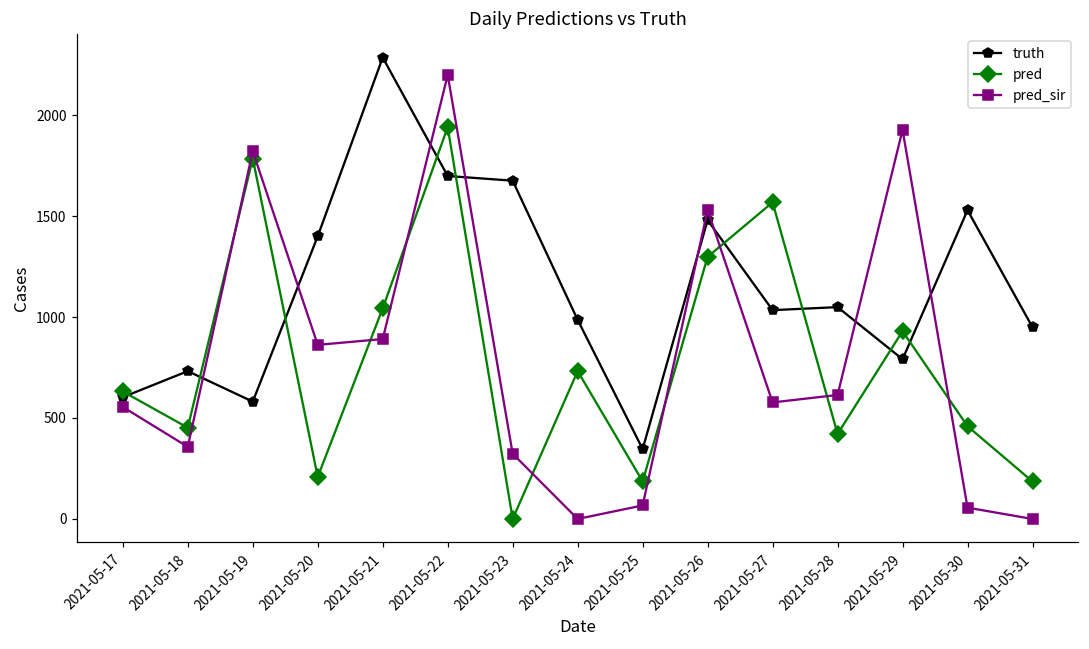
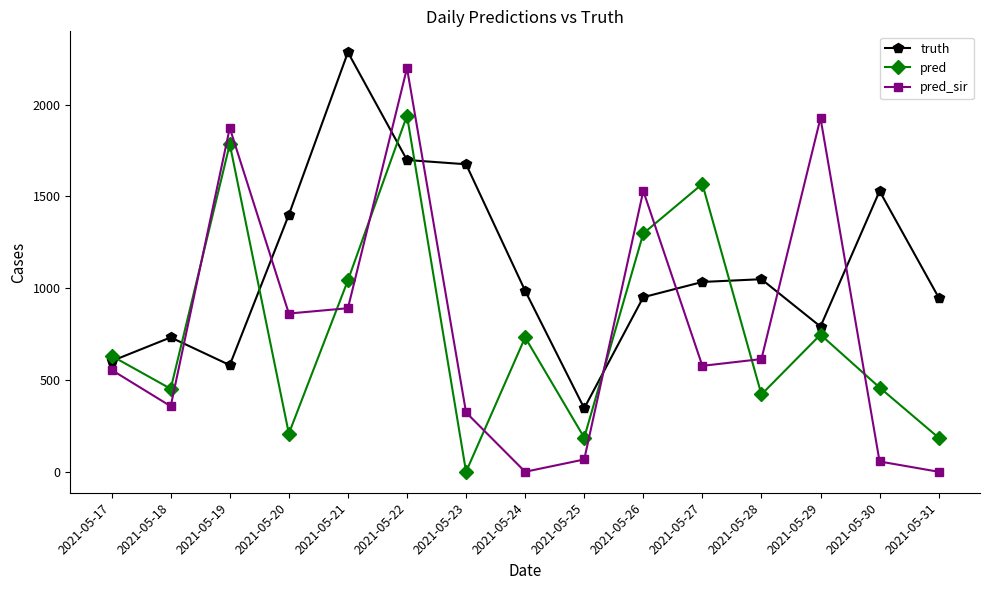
  {
    "truth": {
      "2021-05-17": 600,
      "2021-05-18": 730,
      "2021-05-19": 580,
      "2021-05-20": 1400,
      "2021-05-21": 2290,
      "2021-05-22": 1700,
      "2021-05-23": 1680,
      "2021-05-24": 990,
      "2021-05-25": 350,
-     "2021-05-26": 1480,
+     "2021-05-26": 950,
      "2021-05-27": 1030,
      "2021-05-28": 1050,
      "2021-05-29": 790,
      "2021-05-30": 1530,
      "2021-05-31": 950
    },
    "pred": {
      "2021-05-17": 630,
      "2021-05-18": 450,
      "2021-05-19": 1790,
      "2021-05-20": 210,
      "2021-05-21": 1040,
      "2021-05-22": 1940,
      "2021-05-23": 0,
      "2021-05-24": 730,
      "2021-05-25": 190,
      "2021-05-26": 1300,
      "2021-05-27": 1570,
      "2021-05-28": 420,
-     "2021-05-29": 930,
+     "2021-05-29": 750,
      "2021-05-30": 460,
      "2021-05-31": 190
    },
    "pred_sir": {
      "2021-05-17": 550,
      "2021-05-18": 360,
-     "2021-05-19": 1820,
+     "2021-05-19": 1870,
      "2021-05-20": 860,
      "2021-05-21": 890,
      "2021-05-22": 2200,
      "2021-05-23": 320,
      "2021-05-24": 0,
      "2021-05-25": 70,
      "2021-05-26": 1530,
      "2021-05-27": 580,
      "2021-05-28": 610,
      "2021-05-29": 1930,
      "2021-05-30": 60,
      "2021-05-31": 0
    }
  }
